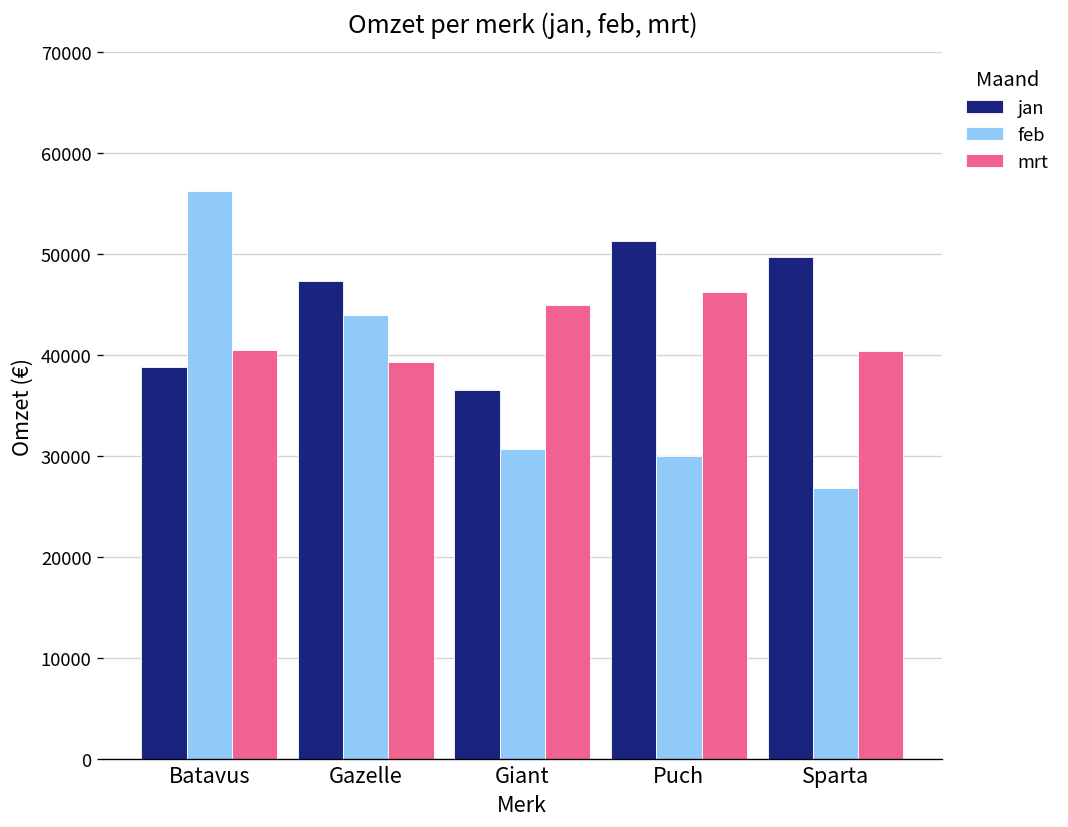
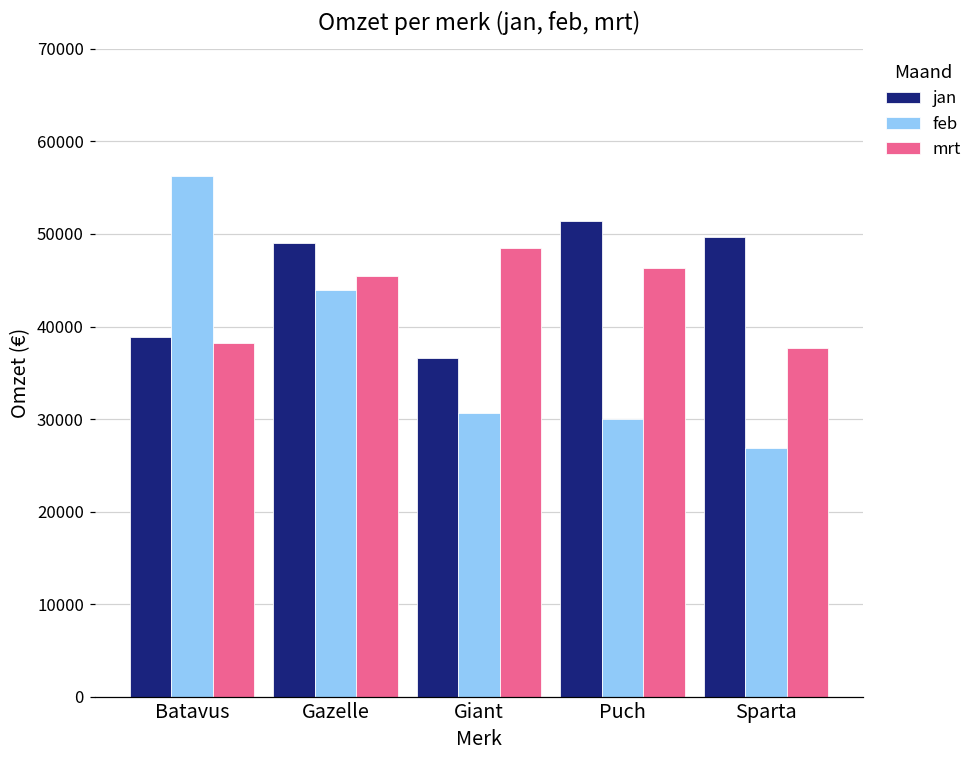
  {
    "jan": {
      "Batavus": 39000,
-     "Gazelle": 47000,
+     "Gazelle": 49000,
      "Giant": 37000,
      "Puch": 51000,
      "Sparta": 50000
    },
    "feb": {
      "Batavus": 56000,
      "Gazelle": 44000,
      "Giant": 31000,
      "Puch": 30000,
      "Sparta": 27000
    },
    "mrt": {
-     "Batavus": 41000,
-     "Gazelle": 39000,
-     "Giant": 45000,
+     "Batavus": 38000,
+     "Gazelle": 45000,
+     "Giant": 49000,
      "Puch": 46000,
-     "Sparta": 40000
+     "Sparta": 38000
    }
  }
